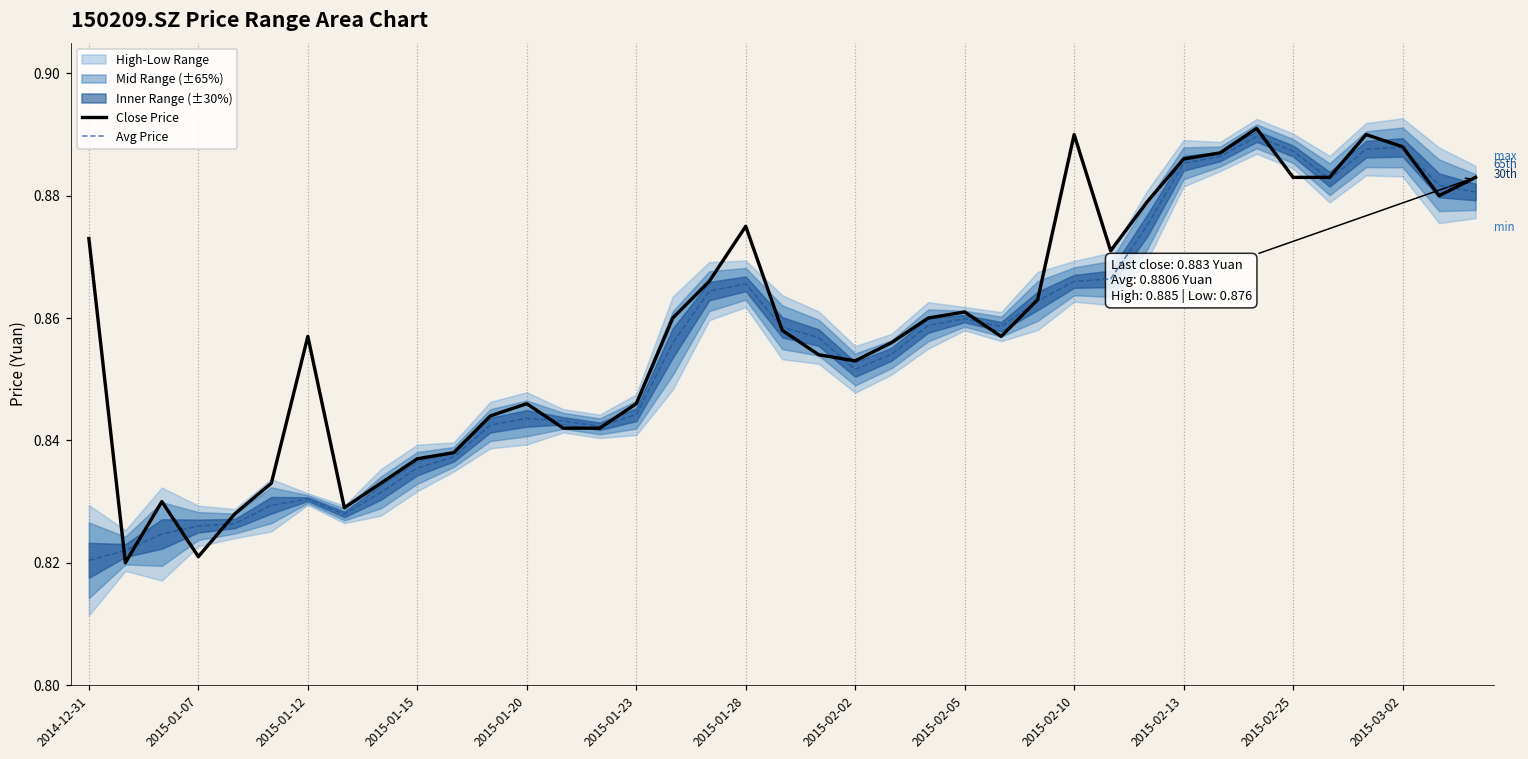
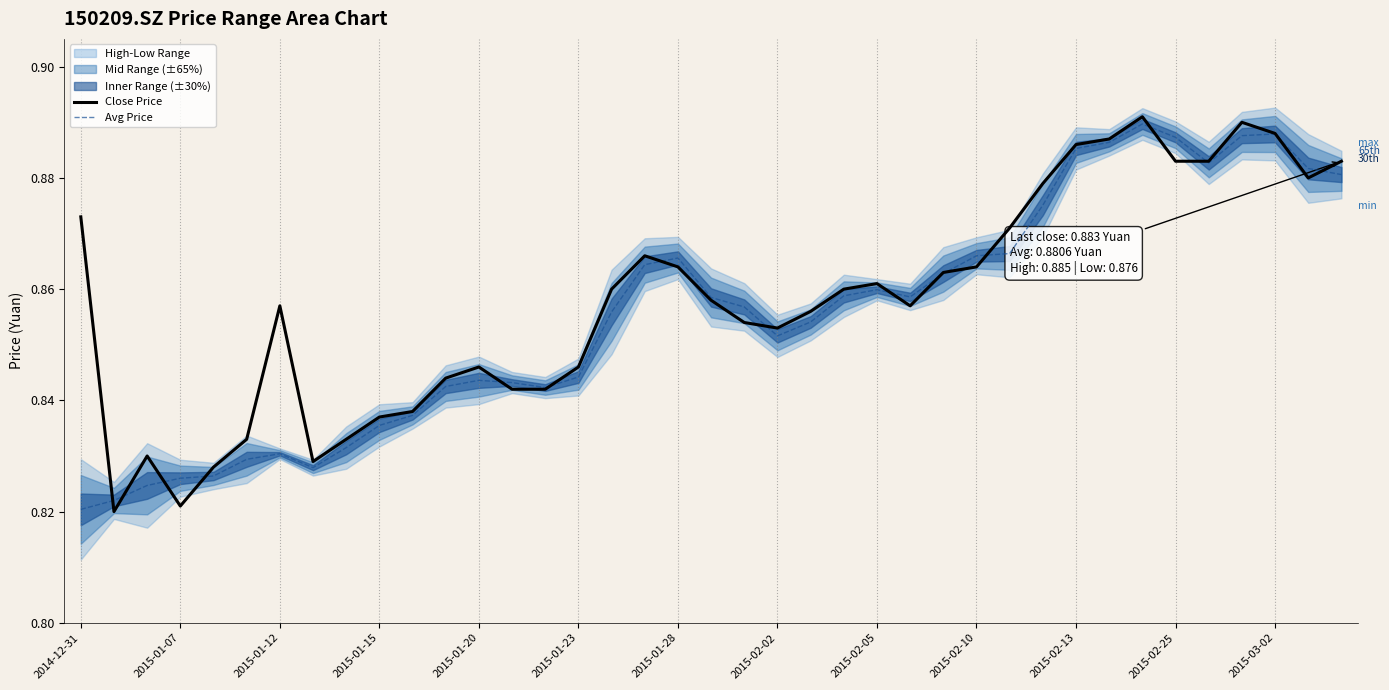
  {
    "Close Price": {
      "2014-12-31": 0.873,
      "2015-01-07": 0.821,
      "2015-01-12": 0.857,
      "2015-01-20": 0.846,
      "2015-01-23": 0.846,
-     "2015-01-28": 0.875,
-     "2015-02-10": 0.890,
+     "2015-01-28": 0.864,
+     "2015-02-10": 0.864,
      "2015-02-13": 0.886,
      "2015-02-25": 0.883
    }
  }
